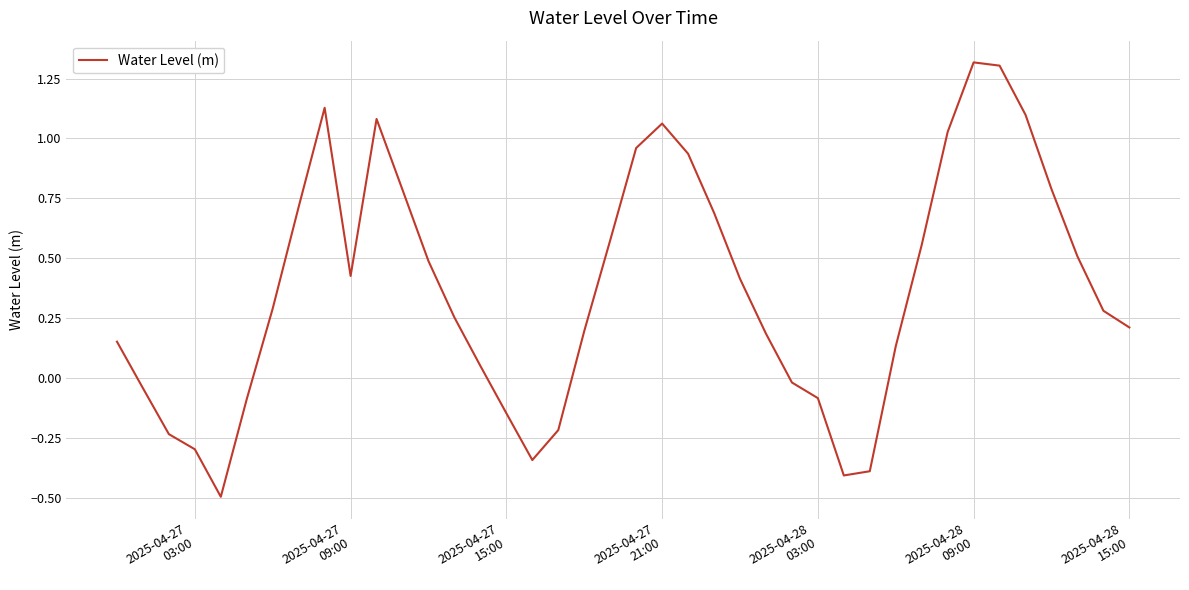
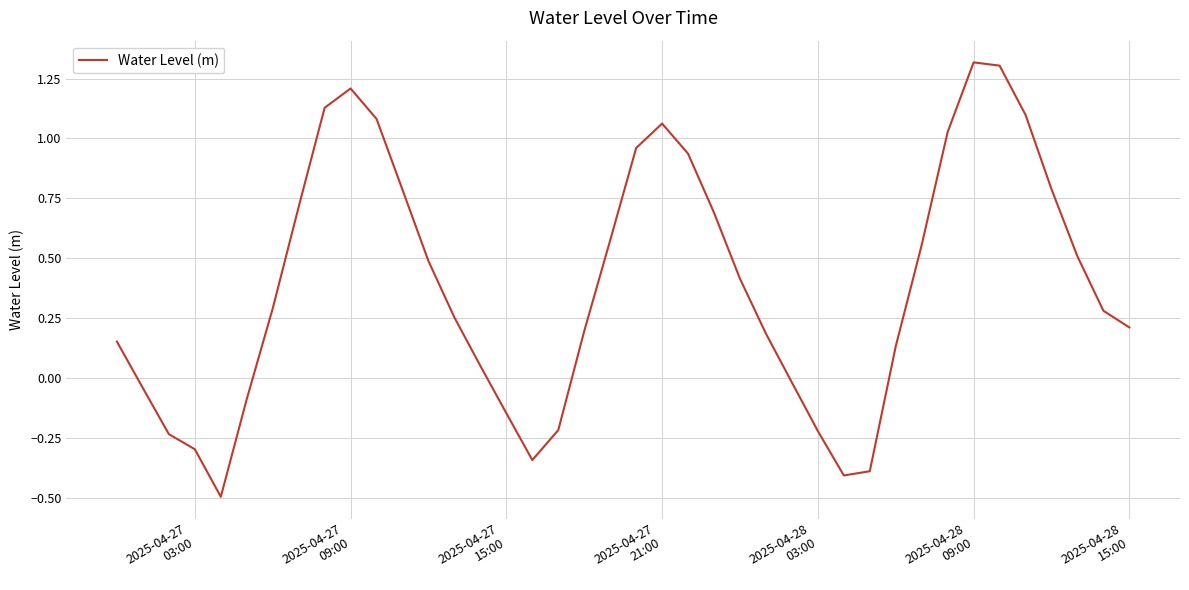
  {
    "2025-04-27 03:00": -0.30,
-   "2025-04-27 09:00": 0.43,
+   "2025-04-27 09:00": 1.21,
    "2025-04-27 15:00": -0.15,
    "2025-04-27 21:00": 1.06,
-   "2025-04-28 03:00": -0.08,
+   "2025-04-28 03:00": -0.22,
    "2025-04-28 09:00": 1.32,
    "2025-04-28 15:00": 0.21
  }
